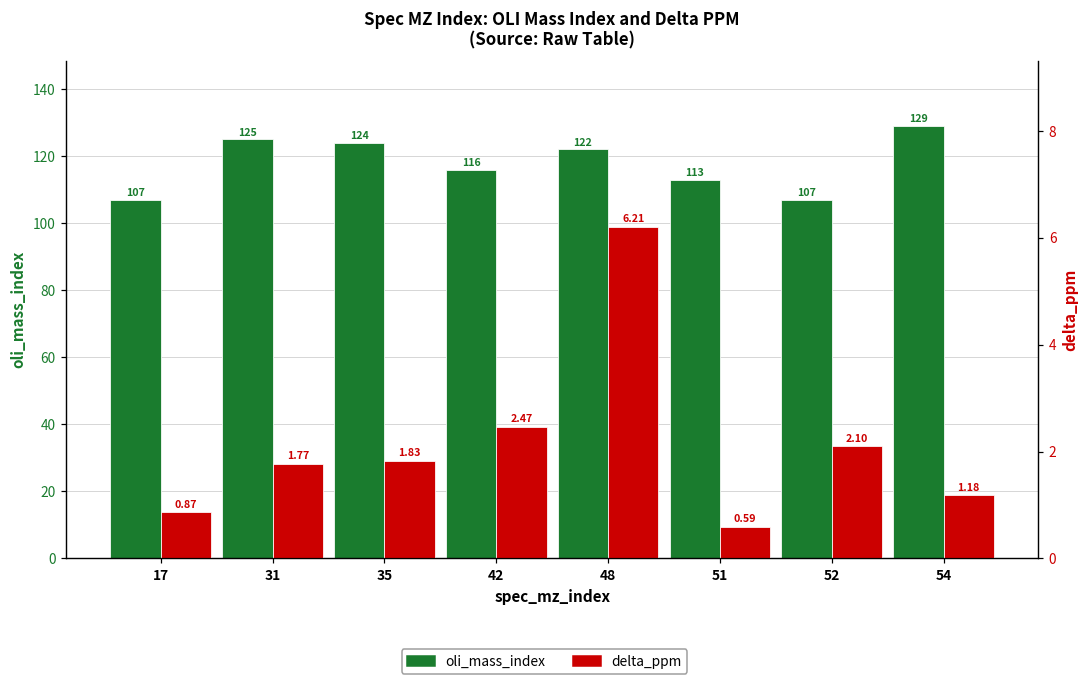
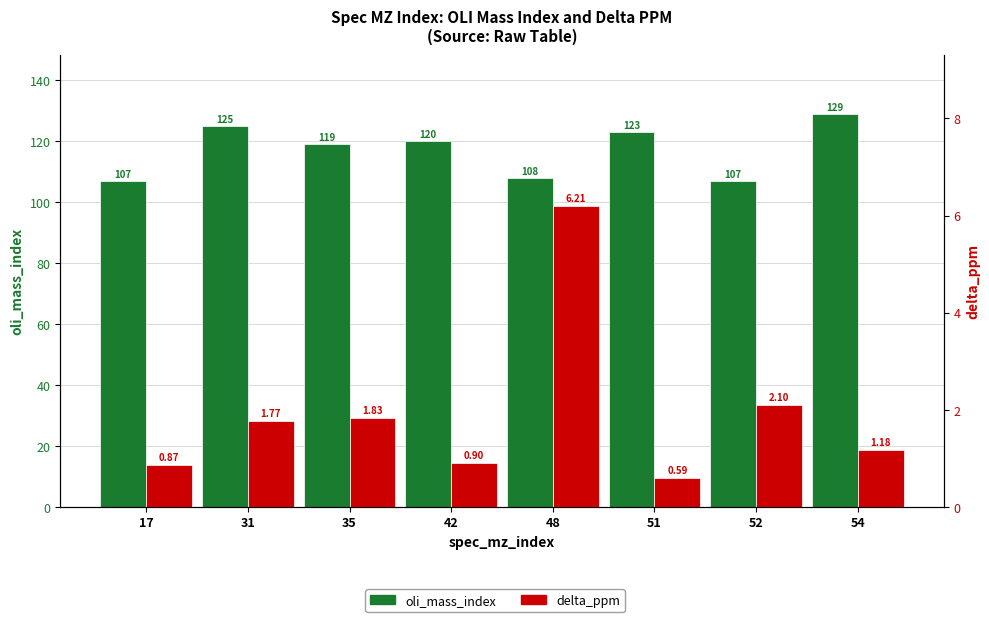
  {
    "oli_mass_index": {
      "17": 107,
      "31": 125,
-     "35": 124,
-     "42": 116,
-     "48": 122,
-     "51": 113,
+     "35": 119,
+     "42": 120,
+     "48": 108,
+     "51": 123,
      "52": 107,
      "54": 129
    },
    "delta_ppm": {
      "17": 0.87,
      "31": 1.77,
      "35": 1.83,
-     "42": 2.47,
+     "42": 0.90,
      "48": 6.21,
      "51": 0.59,
      "52": 2.10,
      "54": 1.18
    }
  }
